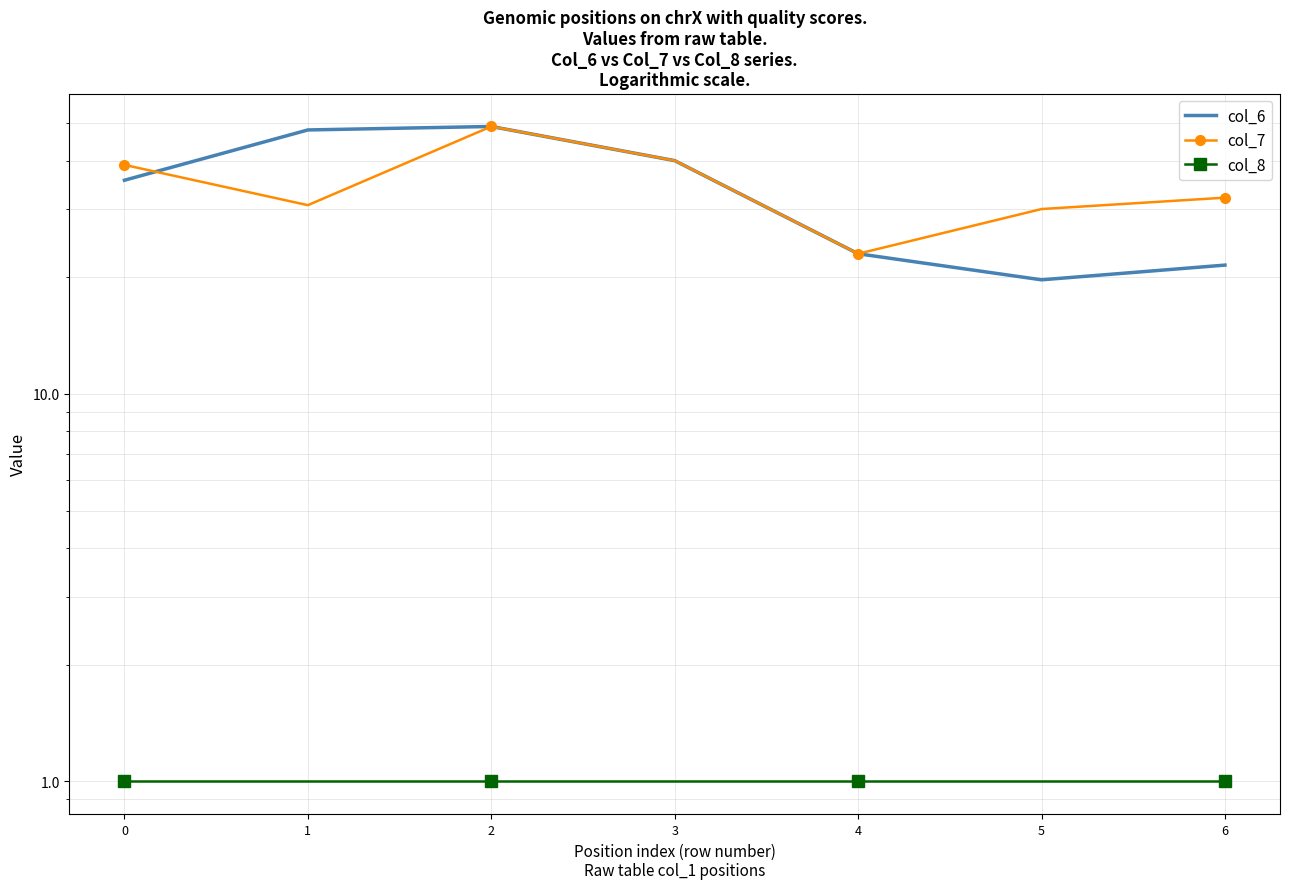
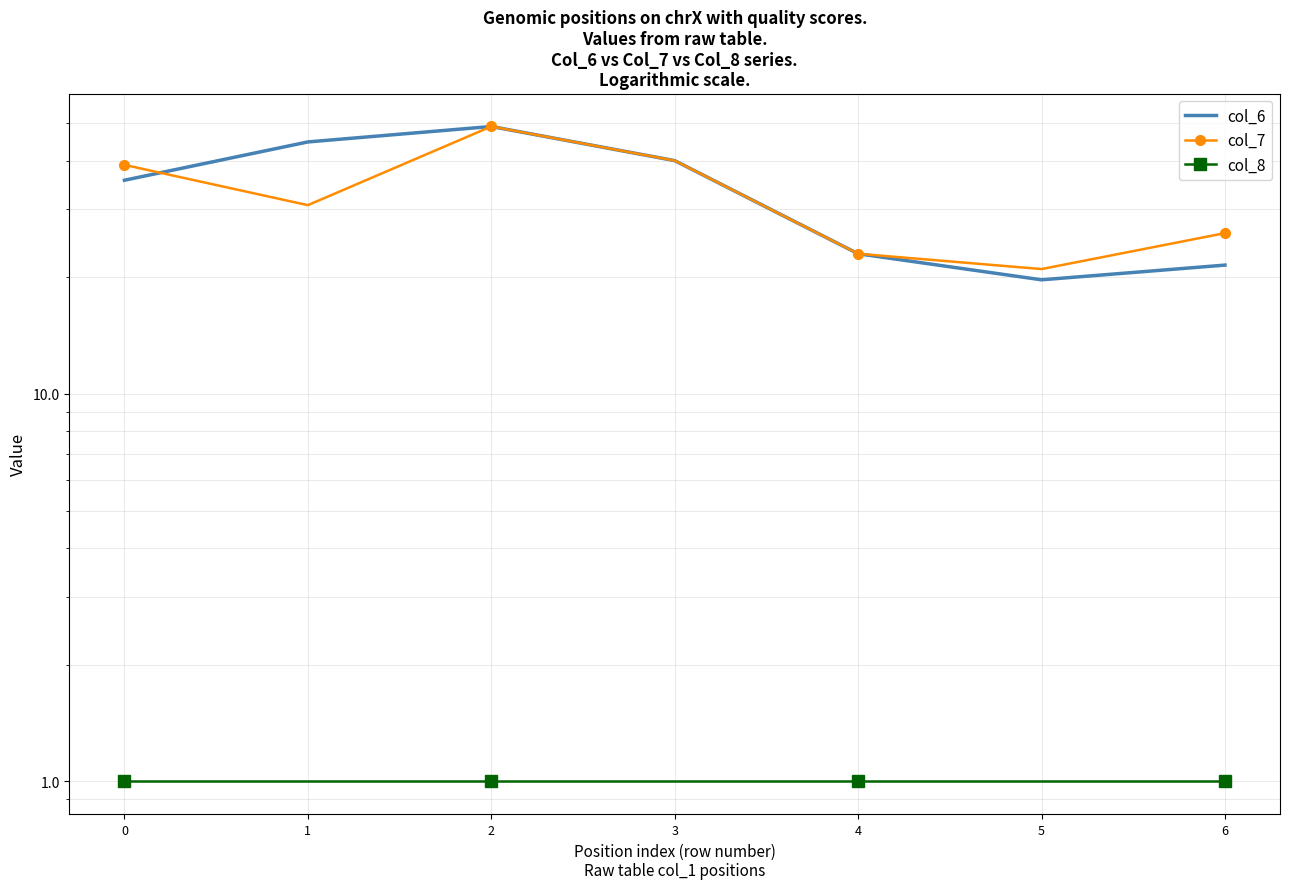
  {
    "col_6": {
      "0": 36,
-     "1": 48,
+     "1": 45,
      "5": 20,
      "6": 22
    },
    "col_7": {
      "0": 39,
      "1": 31,
-     "5": 30,
-     "6": 32
+     "5": 21,
+     "6": 26
    },
    "col_8": {
      "0": 1,
      "1": 1,
      "2": 1,
      "3": 1,
      "4": 1,
      "5": 1,
      "6": 1
    }
  }
